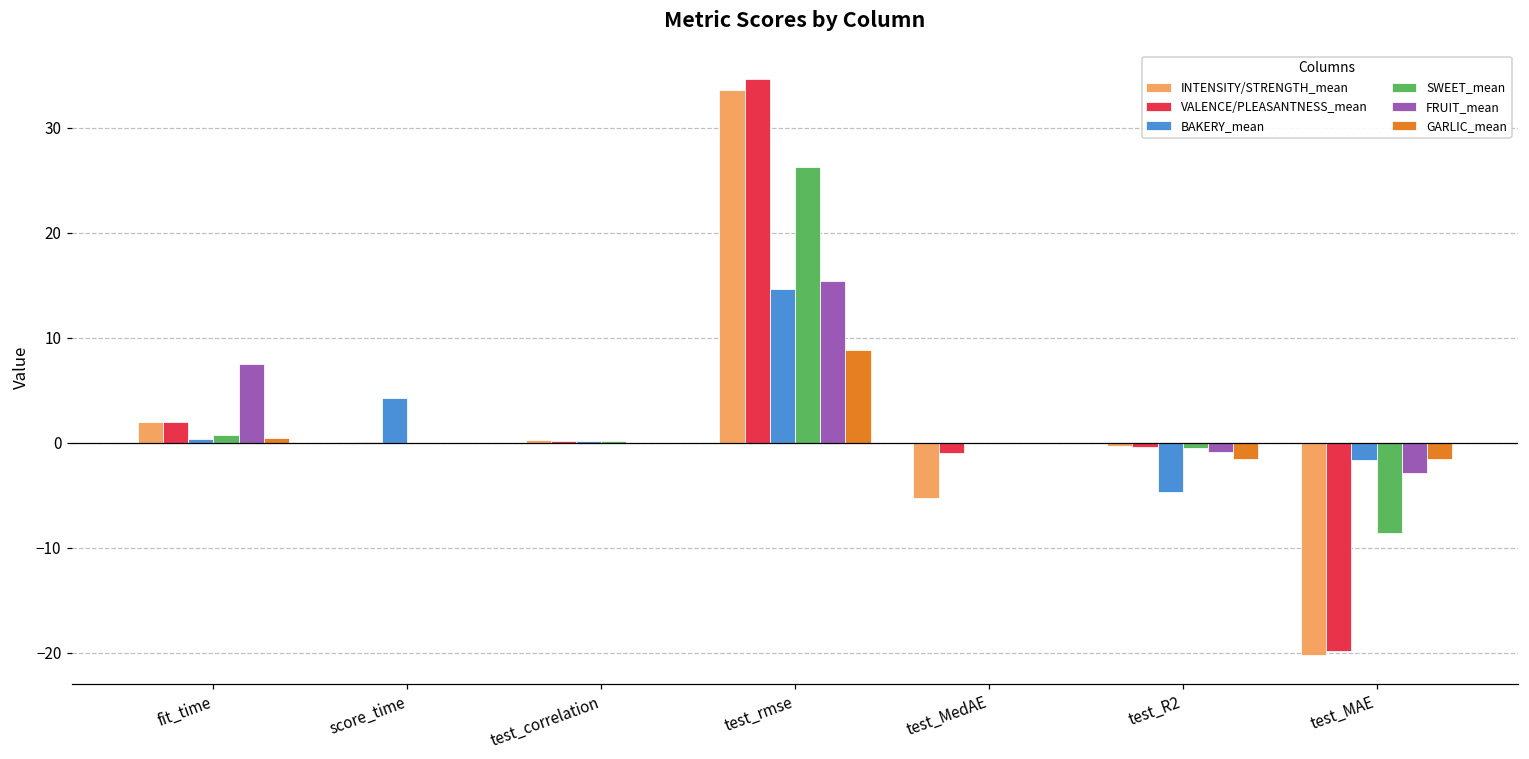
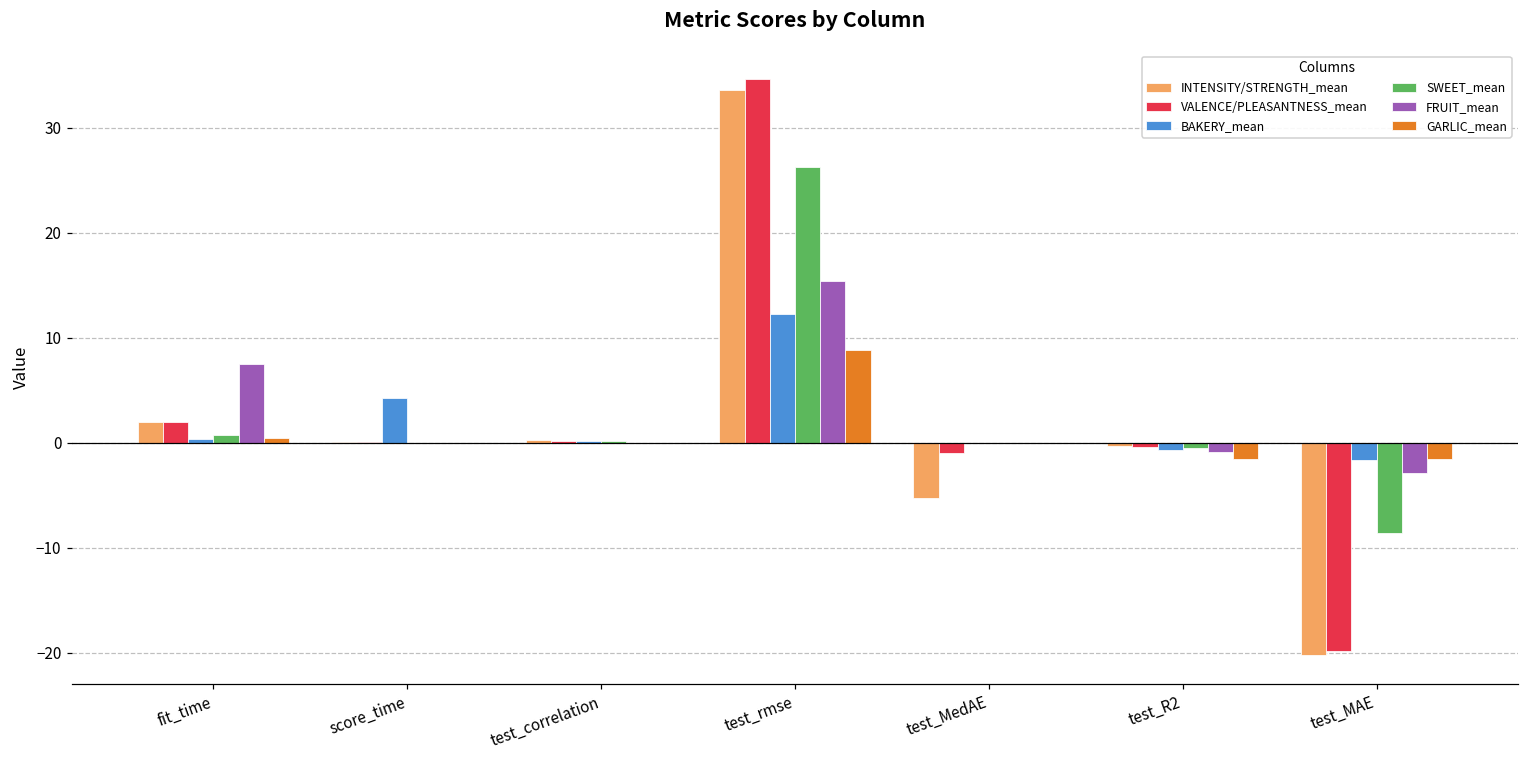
  {
    "INTENSITY/STRENGTH_mean": {
      "fit_time": 2,
      "test_correlation": 0,
      "test_rmse": 34,
      "test_MedAE": -5,
      "test_R2": 0,
      "test_MAE": -20
    },
    "VALENCE/PLEASANTNESS_mean": {
      "fit_time": 2,
      "test_rmse": 35,
      "test_MedAE": -1,
      "test_R2": 0,
      "test_MAE": -20
    },
    "BAKERY_mean": {
      "fit_time": 0,
      "score_time": 4,
-     "test_rmse": 15,
+     "test_rmse": 12,
      "test_MedAE": 0,
-     "test_R2": -5,
+     "test_R2": -1,
      "test_MAE": -2
    },
    "SWEET_mean": {
      "fit_time": 1,
      "test_rmse": 26,
      "test_MedAE": 0,
      "test_R2": -1,
      "test_MAE": -9
    },
    "FRUIT_mean": {
      "fit_time": 8,
      "test_rmse": 15,
      "test_MedAE": 0,
      "test_R2": -1,
      "test_MAE": -3
    },
    "GARLIC_mean": {
      "fit_time": 0,
      "test_rmse": 9,
      "test_MedAE": 0,
      "test_R2": -2,
      "test_MAE": -2
    }
  }
